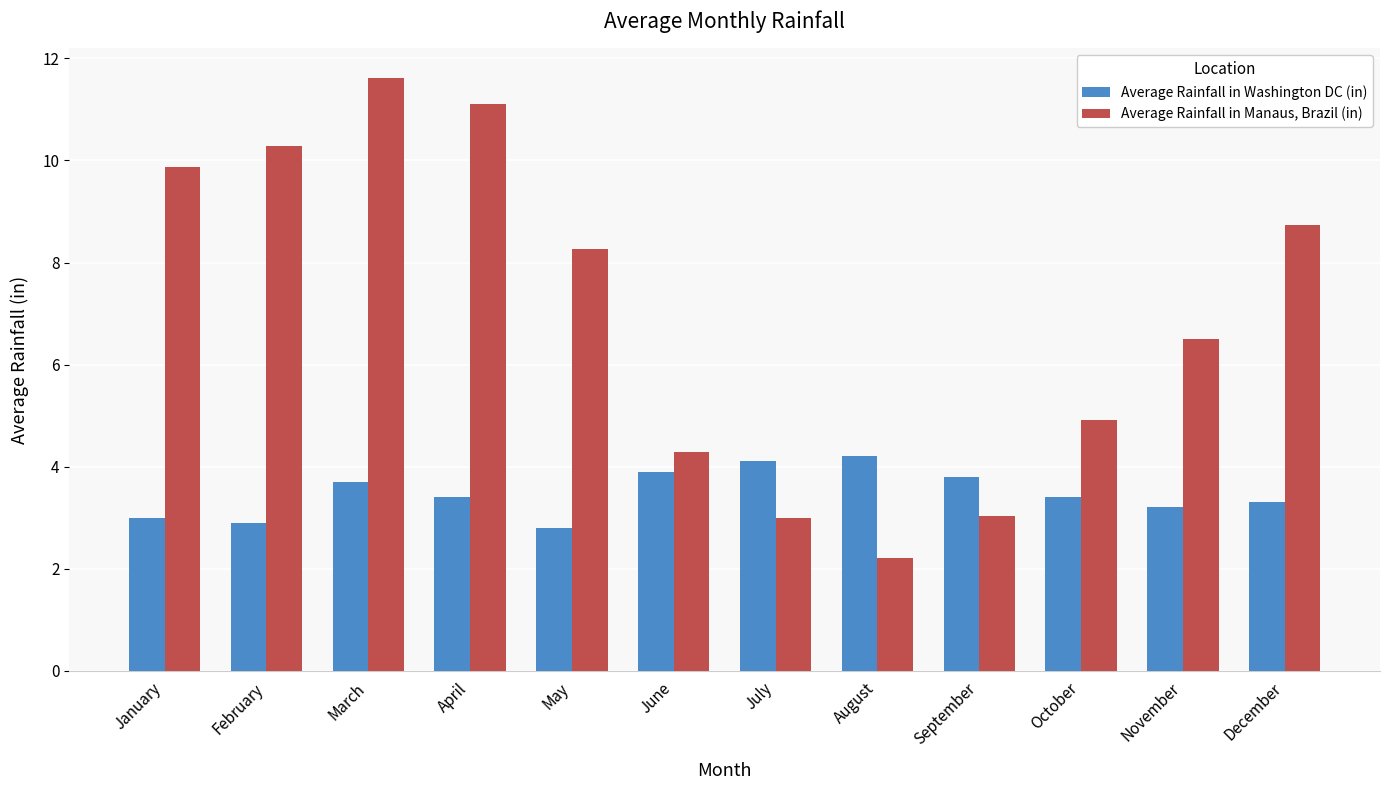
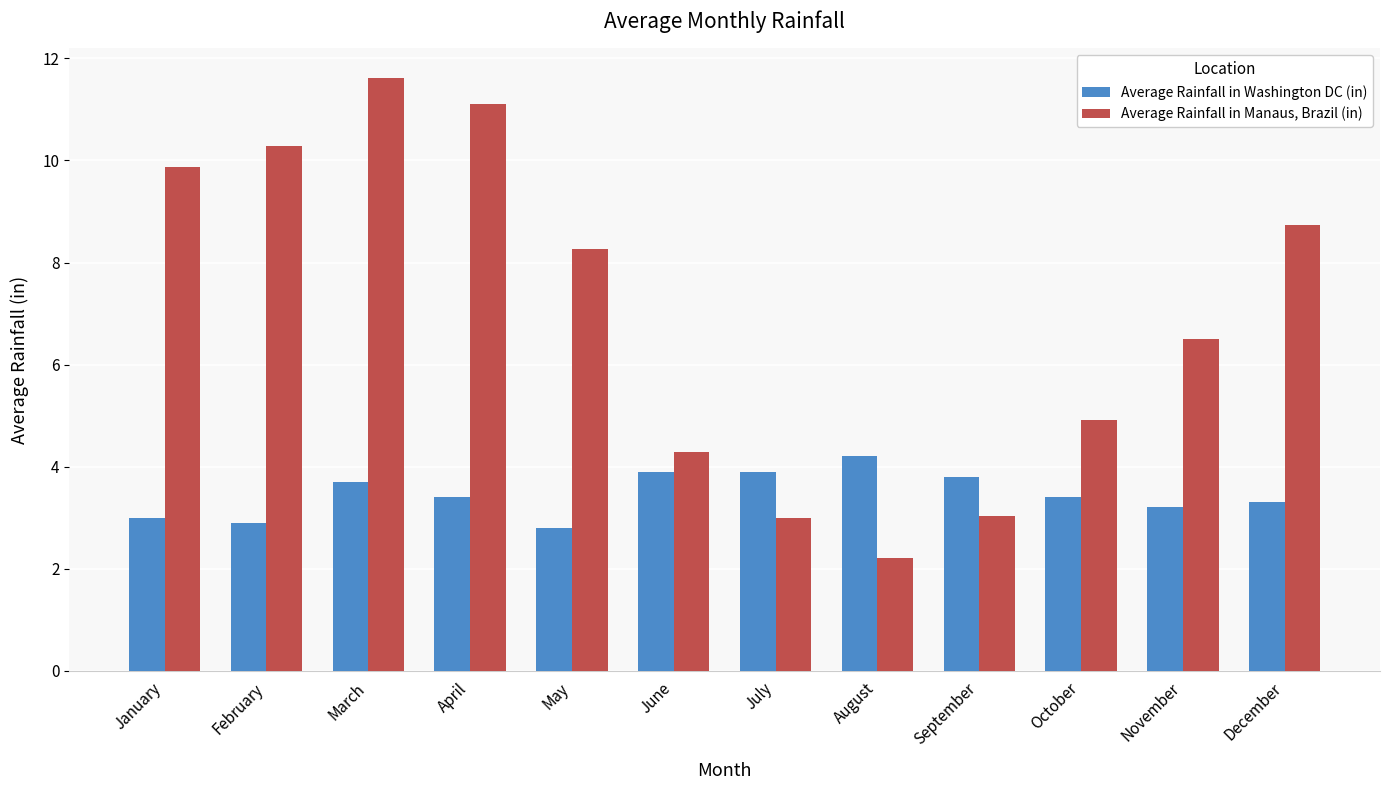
  {
    "Average Rainfall in Washington DC (in)": {
      "January": 3.0,
      "February": 2.9,
      "March": 3.7,
      "April": 3.4,
      "May": 2.8,
      "June": 3.9,
-     "July": 4.1,
+     "July": 3.9,
      "August": 4.2,
      "September": 3.8,
      "October": 3.4,
      "November": 3.2,
      "December": 3.3
    },
    "Average Rainfall in Manaus, Brazil (in)": {
      "January": 9.9,
      "February": 10.3,
      "March": 11.6,
      "April": 11.1,
      "May": 8.3,
      "June": 4.3,
      "July": 3.0,
      "August": 2.2,
      "September": 3.0,
      "October": 4.9,
      "November": 6.5,
      "December": 8.7
    }
  }
